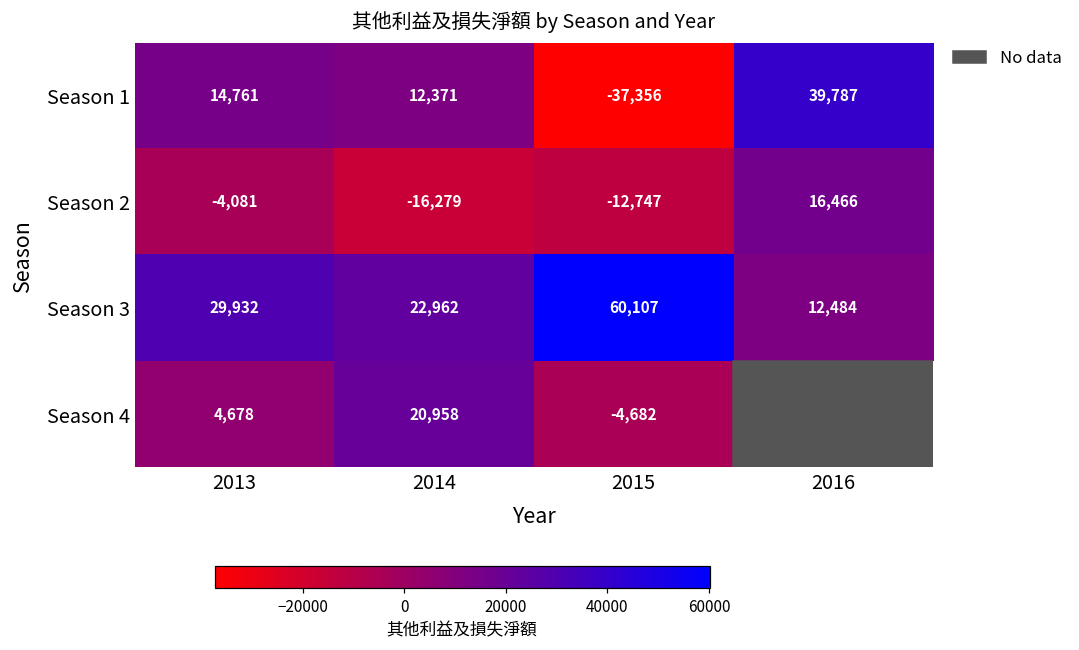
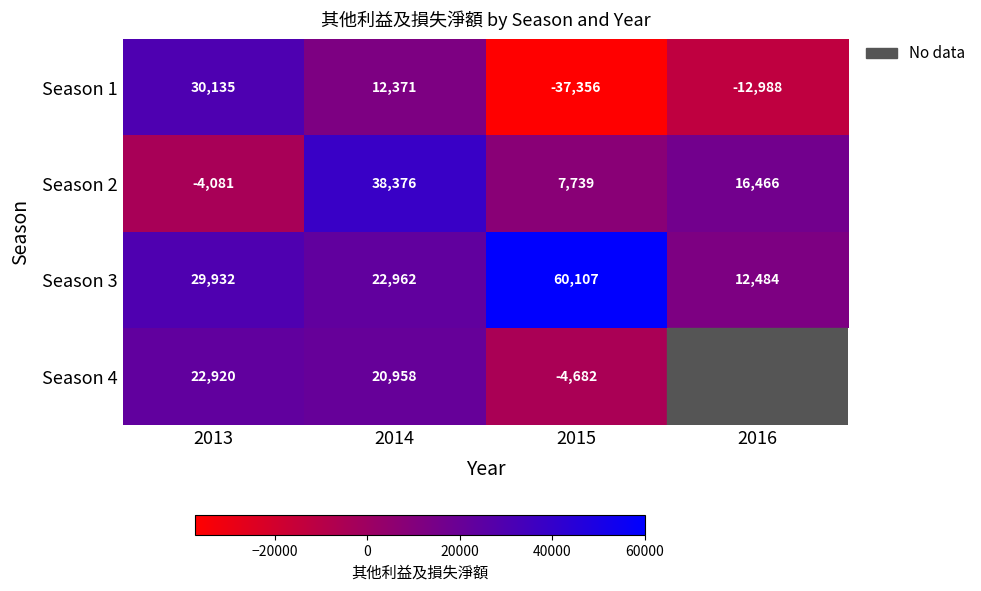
  {
    "Season 1": {
-     "2013": "14,761",
+     "2013": "30,135",
      "2014": "12,371",
      "2015": "-37,356",
-     "2016": "39,787"
+     "2016": "-12,988"
    },
    "Season 2": {
      "2013": "-4,081",
-     "2014": "-16,279",
-     "2015": "-12,747",
+     "2014": "38,376",
+     "2015": "7,739",
      "2016": "16,466"
    },
    "Season 3": {
      "2013": "29,932",
      "2014": "22,962",
      "2015": "60,107",
      "2016": "12,484"
    },
    "Season 4": {
-     "2013": "4,678",
+     "2013": "22,920",
      "2014": "20,958",
      "2015": "-4,682"
    }
  }
